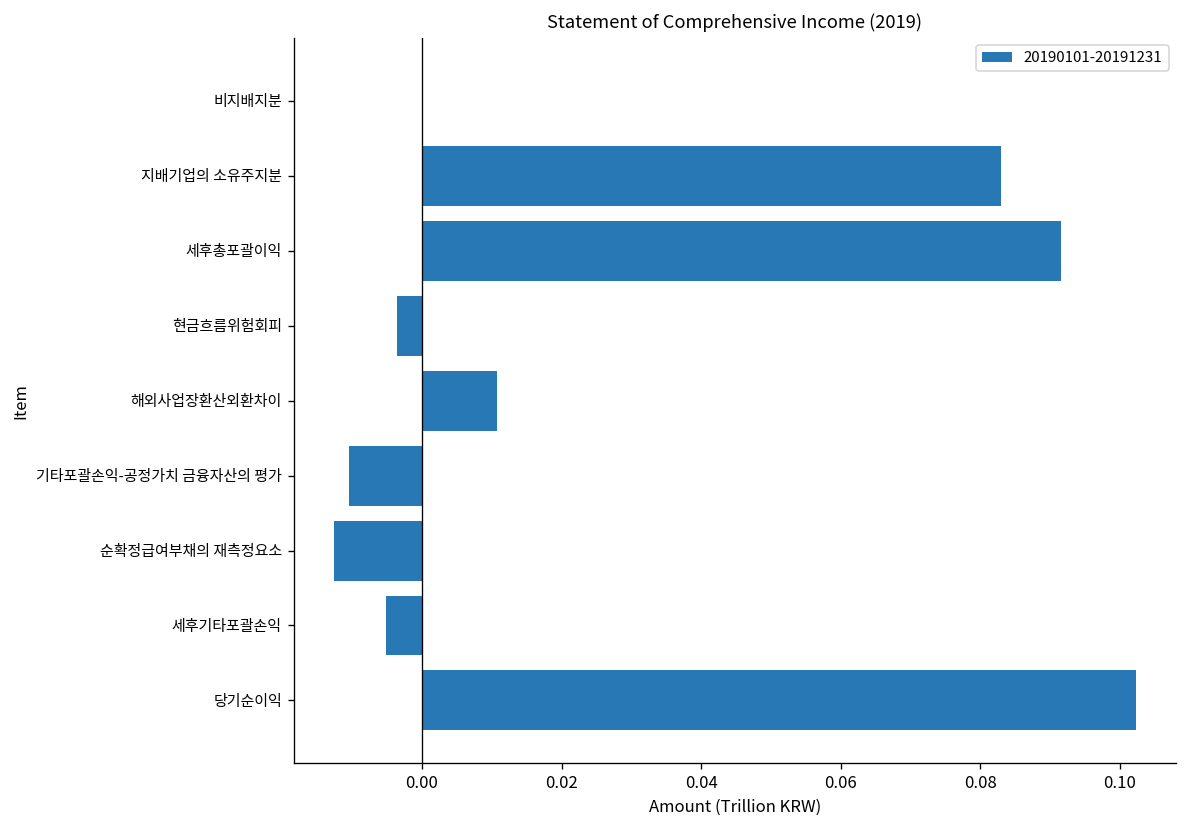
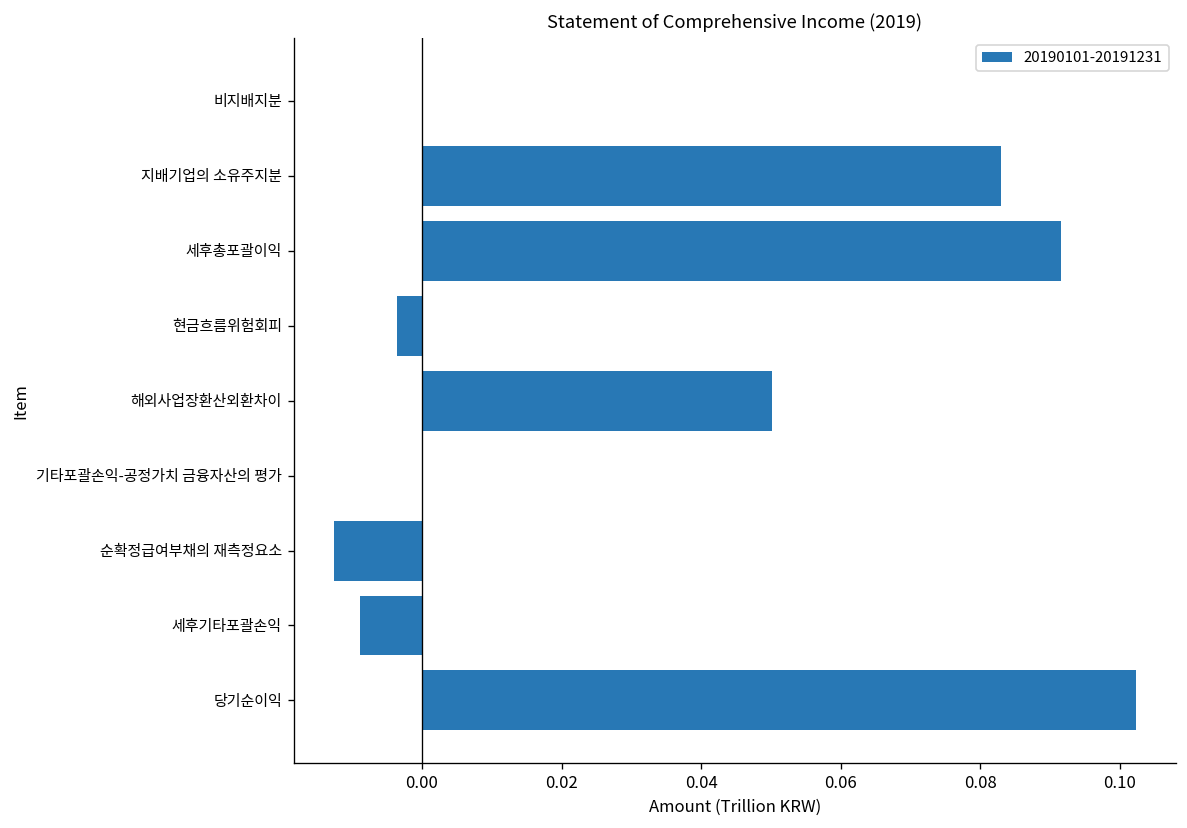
  {
    "지배기업의 소유주지분": 0.083,
    "세후총포괄이익": 0.092,
    "현금흐름위험회피": -0.004,
-   "해외사업장환산외환차이": 0.011,
-   "기타포괄손익-공정가치 금융자산의 평가": -0.010,
+   "해외사업장환산외환차이": 0.050,
+   "기타포괄손익-공정가치 금융자산의 평가": 0.000,
    "순확정급여부채의 재측정요소": -0.013,
-   "세후기타포괄손익": -0.005,
+   "세후기타포괄손익": -0.009,
    "당기순이익": 0.102
  }
